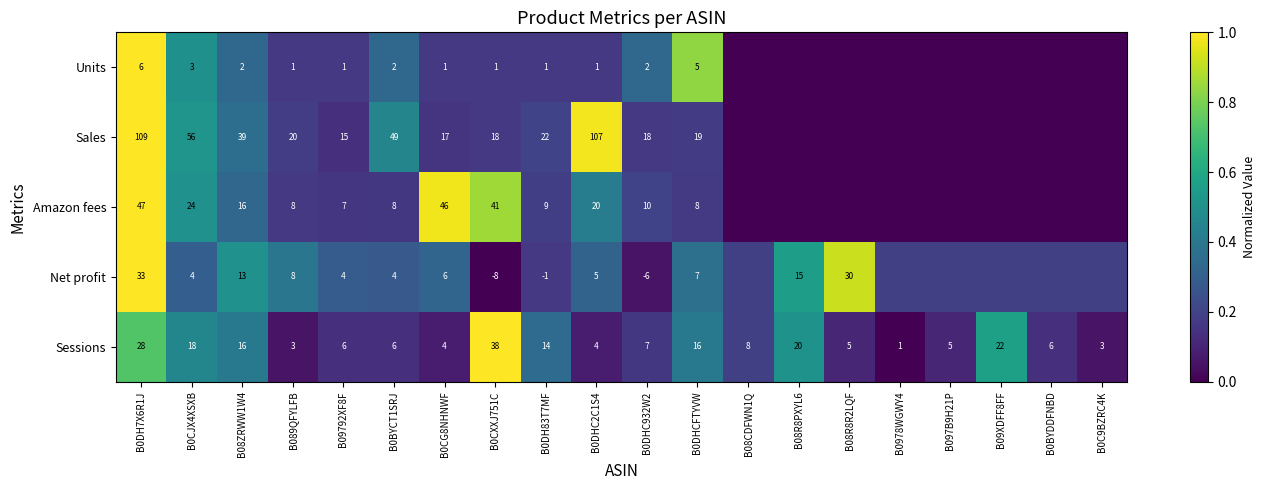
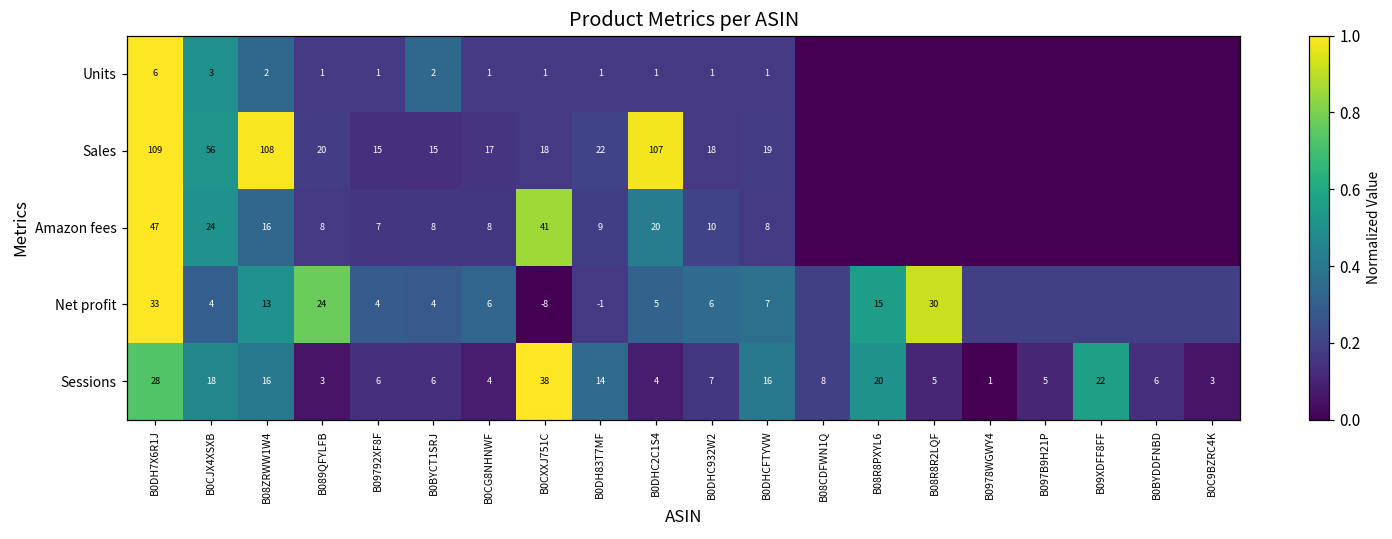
  {
    "Units": {
      "B0DH7X6R1J": 6,
      "B0CJX4XSXB": 3,
      "B08ZRWW1W4": 2,
      "B089QFYLFB": 1,
      "B09792XF8F": 1,
      "B0BYCT1SRJ": 2,
      "B0CG8NHNWF": 1,
      "B0CXXJ751C": 1,
      "B0DH83T7MF": 1,
      "B0DHC2C1S4": 1,
-     "B0DHC932W2": 2,
-     "B0DHCFTYVW": 5
+     "B0DHC932W2": 1,
+     "B0DHCFTYVW": 1
    },
    "Sales": {
      "B0DH7X6R1J": 109,
      "B0CJX4XSXB": 56,
-     "B08ZRWW1W4": 39,
+     "B08ZRWW1W4": 108,
      "B089QFYLFB": 20,
      "B09792XF8F": 15,
-     "B0BYCT1SRJ": 49,
+     "B0BYCT1SRJ": 15,
      "B0CG8NHNWF": 17,
      "B0CXXJ751C": 18,
      "B0DH83T7MF": 22,
      "B0DHC2C1S4": 107,
      "B0DHC932W2": 18,
      "B0DHCFTYVW": 19
    },
    "Amazon fees": {
      "B0DH7X6R1J": 47,
      "B0CJX4XSXB": 24,
      "B08ZRWW1W4": 16,
      "B089QFYLFB": 8,
      "B09792XF8F": 7,
      "B0BYCT1SRJ": 8,
-     "B0CG8NHNWF": 46,
+     "B0CG8NHNWF": 8,
      "B0CXXJ751C": 41,
      "B0DH83T7MF": 9,
      "B0DHC2C1S4": 20,
      "B0DHC932W2": 10,
      "B0DHCFTYVW": 8
    },
    "Net profit": {
      "B0DH7X6R1J": 33,
      "B0CJX4XSXB": 4,
      "B08ZRWW1W4": 13,
-     "B089QFYLFB": 8,
+     "B089QFYLFB": 24,
      "B09792XF8F": 4,
      "B0BYCT1SRJ": 4,
      "B0CG8NHNWF": 6,
      "B0CXXJ751C": -8,
      "B0DH83T7MF": -1,
      "B0DHC2C1S4": 5,
-     "B0DHC932W2": -6,
+     "B0DHC932W2": 6,
      "B0DHCFTYVW": 7,
      "B08R8PXYL6": 15,
      "B08R8R2LQF": 30
    },
    "Sessions": {
      "B0DH7X6R1J": 28,
      "B0CJX4XSXB": 18,
      "B08ZRWW1W4": 16,
      "B089QFYLFB": 3,
      "B09792XF8F": 6,
      "B0BYCT1SRJ": 6,
      "B0CG8NHNWF": 4,
      "B0CXXJ751C": 38,
      "B0DH83T7MF": 14,
      "B0DHC2C1S4": 4,
      "B0DHC932W2": 7,
      "B0DHCFTYVW": 16,
      "B08CDFWN1Q": 8,
      "B08R8PXYL6": 20,
      "B08R8R2LQF": 5,
      "B0978WGWY4": 1,
      "B097B9H21P": 5,
      "B09XDFF8FF": 22,
      "B0BYDDFNBD": 6,
      "B0C9BZRC4K": 3
    }
  }
